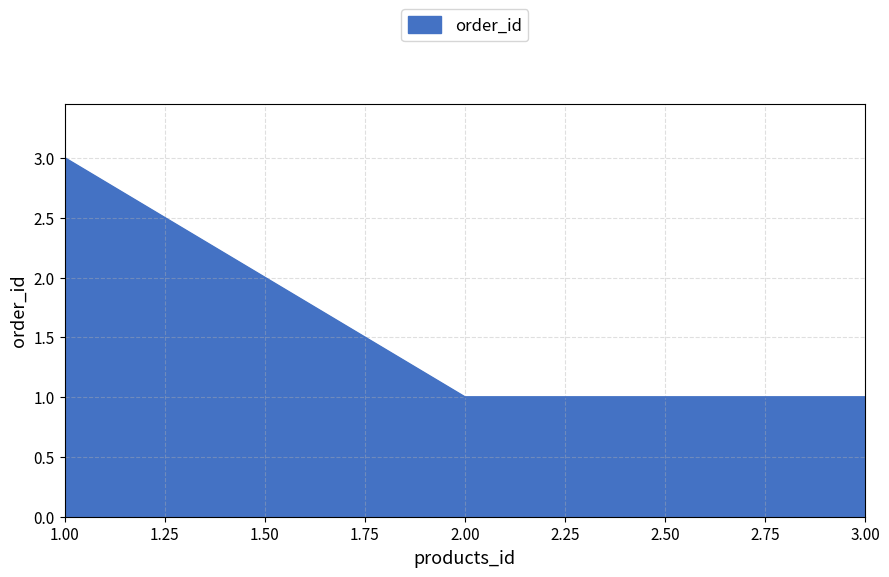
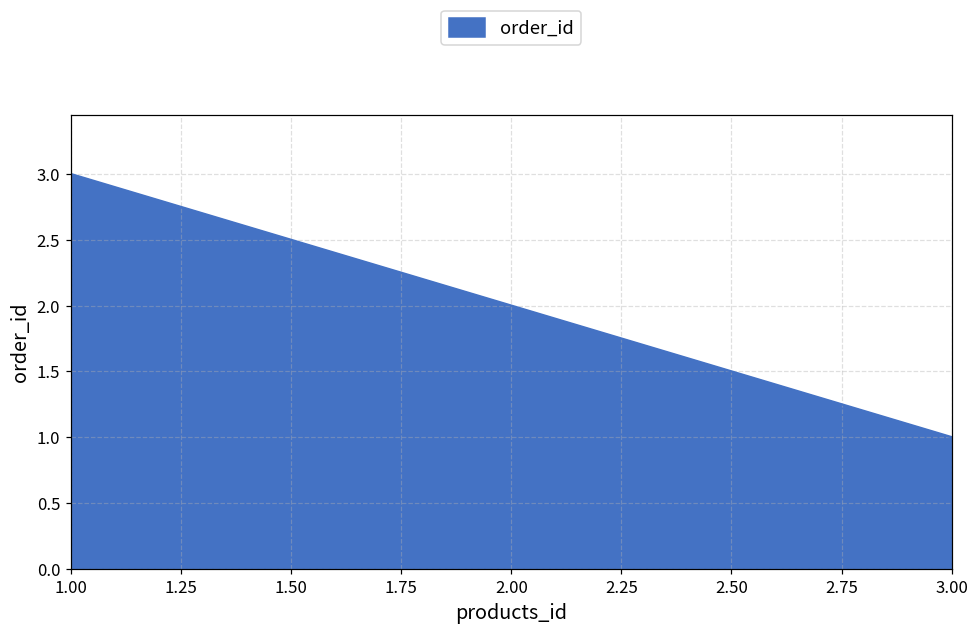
  {
    "1.00": 3,
-   "2.00": 1,
+   "2.00": 2,
    "3.00": 1
  }
